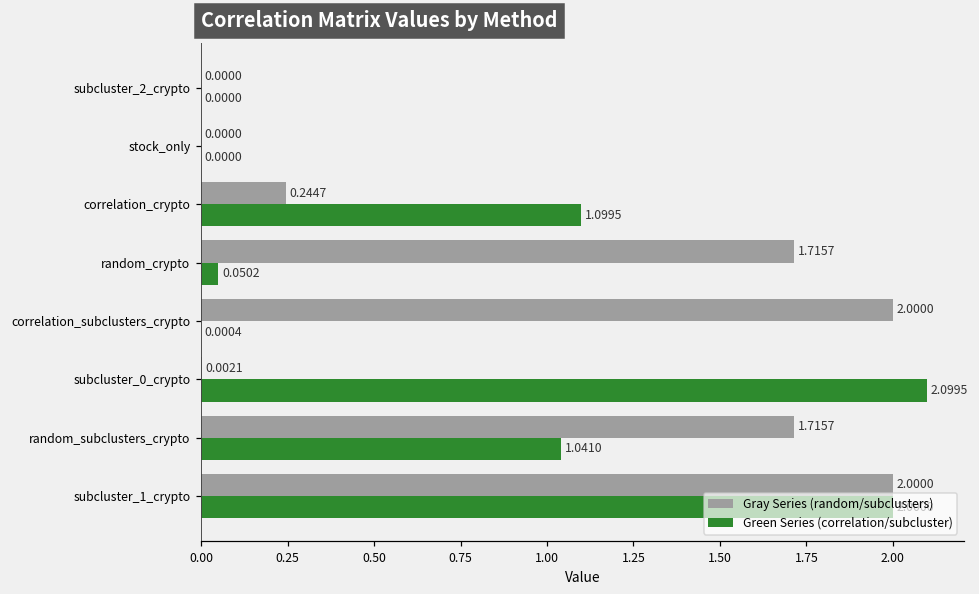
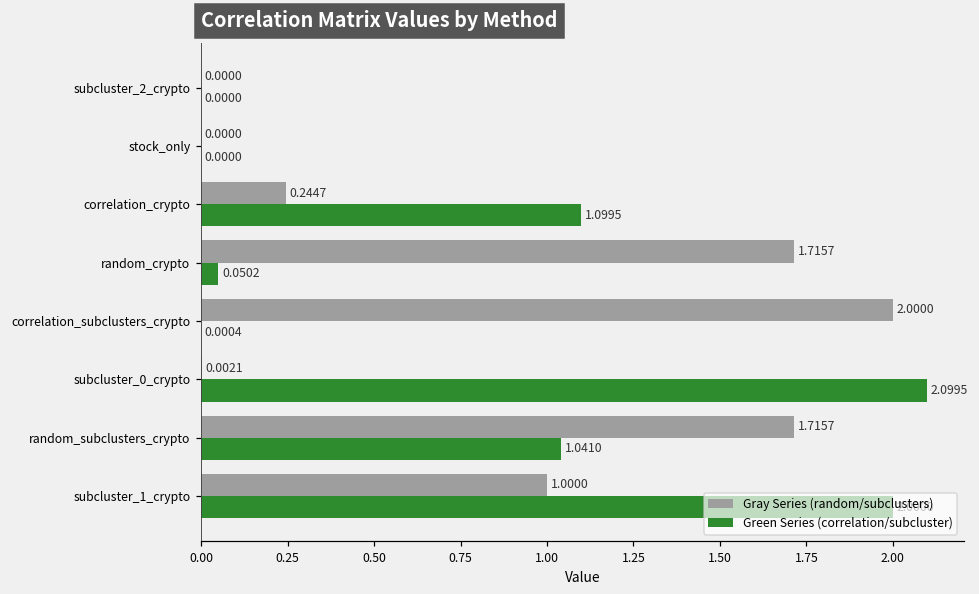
  {
    "Gray Series (random/subclusters)": {
      "subcluster_2_crypto": 0.0000,
      "stock_only": 0.0000,
      "correlation_crypto": 0.2447,
      "random_crypto": 1.7157,
      "correlation_subclusters_crypto": 2.0000,
      "subcluster_0_crypto": 0.0021,
      "random_subclusters_crypto": 1.7157,
-     "subcluster_1_crypto": 2.0000
+     "subcluster_1_crypto": 1.0000
    },
    "Green Series (correlation/subcluster)": {
      "subcluster_2_crypto": 0.0000,
      "stock_only": 0.0000,
      "correlation_crypto": 1.0995,
      "random_crypto": 0.0502,
      "correlation_subclusters_crypto": 0.0004,
      "subcluster_0_crypto": 2.0995,
      "random_subclusters_crypto": 1.0410
    }
  }
